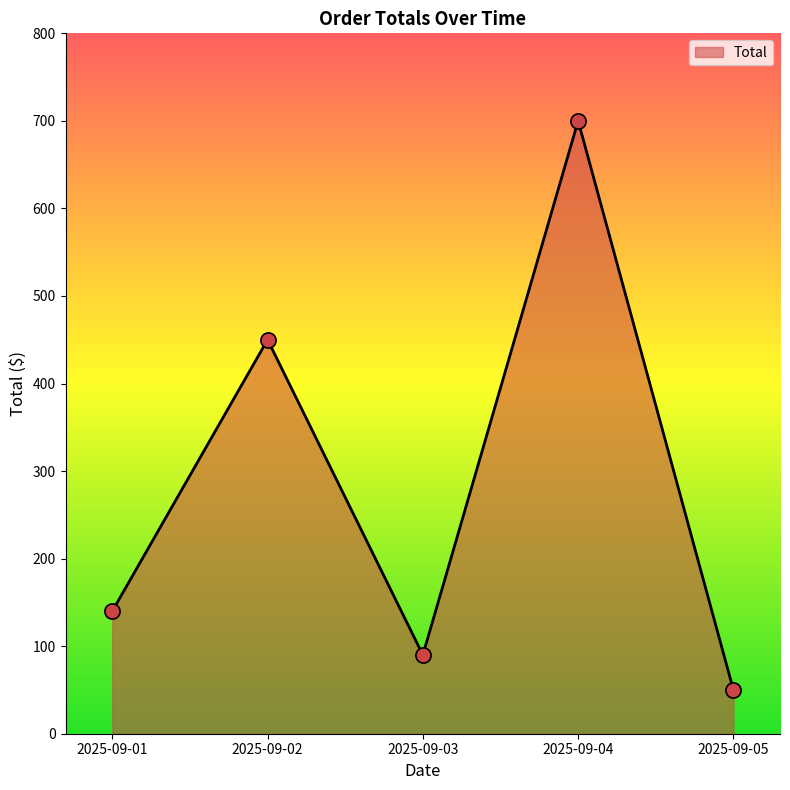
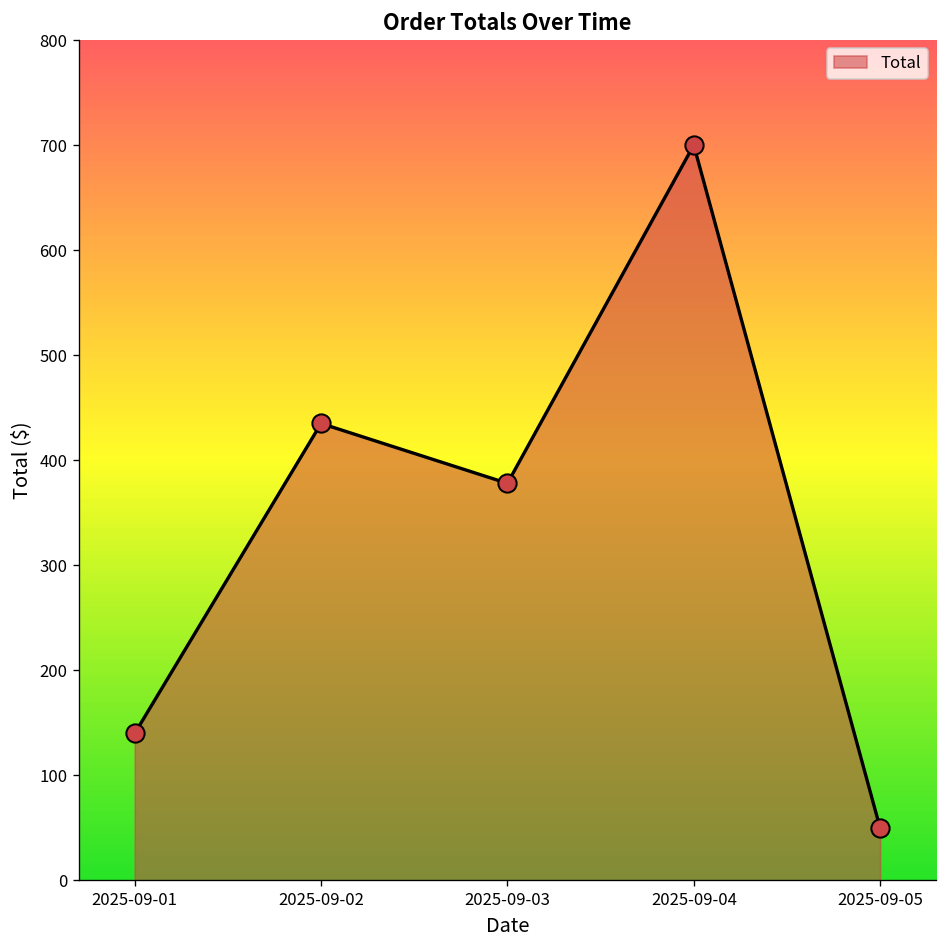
  {
    "2025-09-01": 140,
-   "2025-09-02": 450,
-   "2025-09-03": 90,
+   "2025-09-02": 440,
+   "2025-09-03": 380,
    "2025-09-04": 700,
    "2025-09-05": 50
  }
